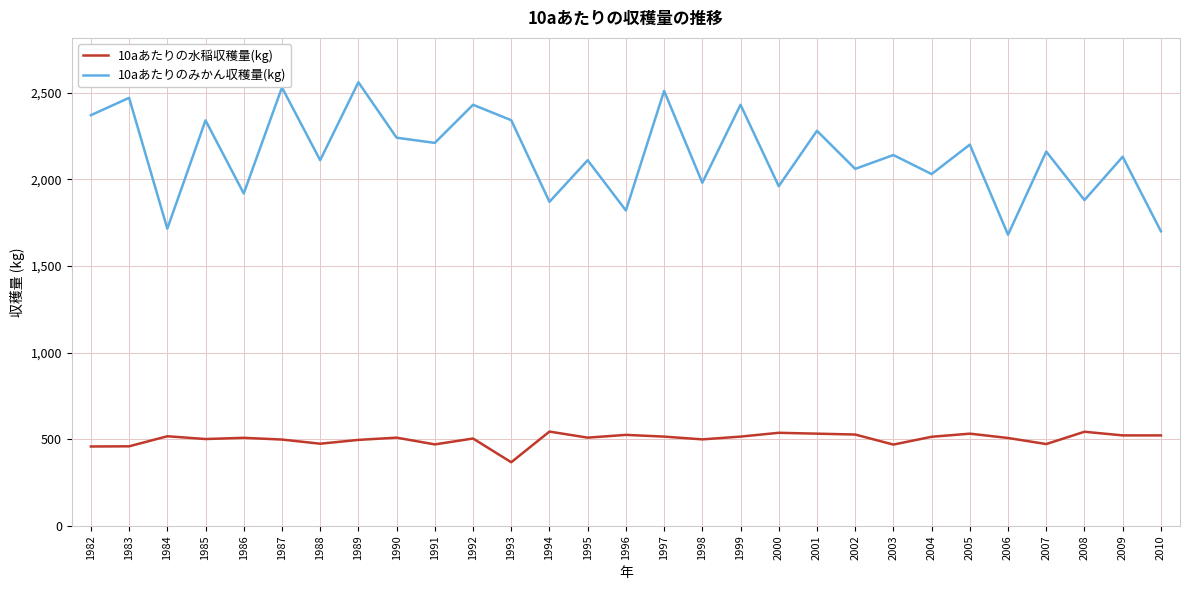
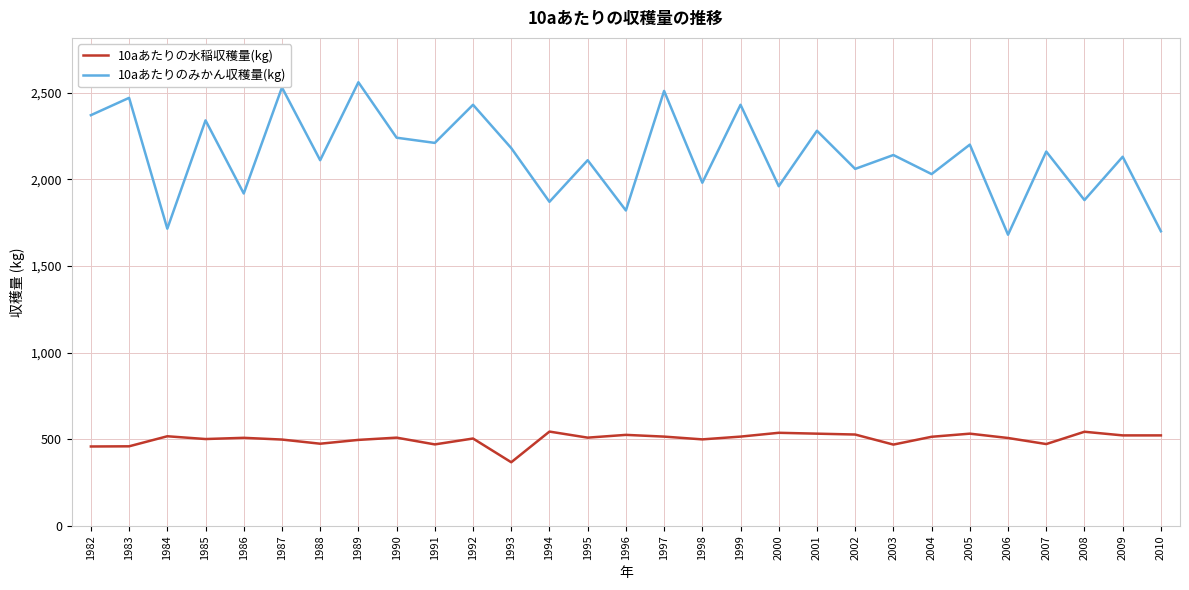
  {
    "10aあたりの水稲収穫量(kg)": {
      "1982": "460",
      "1983": "460",
      "1984": "520",
      "1985": "500",
      "1986": "510",
      "1987": "500",
      "1988": "470",
      "1989": "500",
      "1990": "510",
      "1991": "470",
      "1992": "500",
      "1993": "370",
      "1994": "540",
      "1995": "510",
      "1996": "530",
      "1997": "520",
      "1998": "500",
      "1999": "520",
      "2000": "540",
      "2001": "530",
      "2002": "530",
      "2003": "470",
      "2004": "510",
      "2005": "530",
      "2006": "510",
      "2007": "470",
      "2008": "540",
      "2009": "520",
      "2010": "520"
    },
    "10aあたりのみかん収穫量(kg)": {
      "1982": "2,370",
      "1983": "2,470",
      "1984": "1,720",
      "1985": "2,340",
      "1986": "1,920",
      "1987": "2,530",
      "1988": "2,110",
      "1989": "2,560",
      "1990": "2,240",
      "1991": "2,210",
      "1992": "2,430",
-     "1993": "2,340",
+     "1993": "2,180",
      "1994": "1,870",
      "1995": "2,110",
      "1996": "1,820",
      "1997": "2,510",
      "1998": "1,980",
      "1999": "2,430",
      "2000": "1,960",
      "2001": "2,280",
      "2002": "2,060",
      "2003": "2,140",
      "2004": "2,030",
      "2005": "2,200",
      "2006": "1,680",
      "2007": "2,160",
      "2008": "1,880",
      "2009": "2,130",
      "2010": "1,700"
    }
  }
